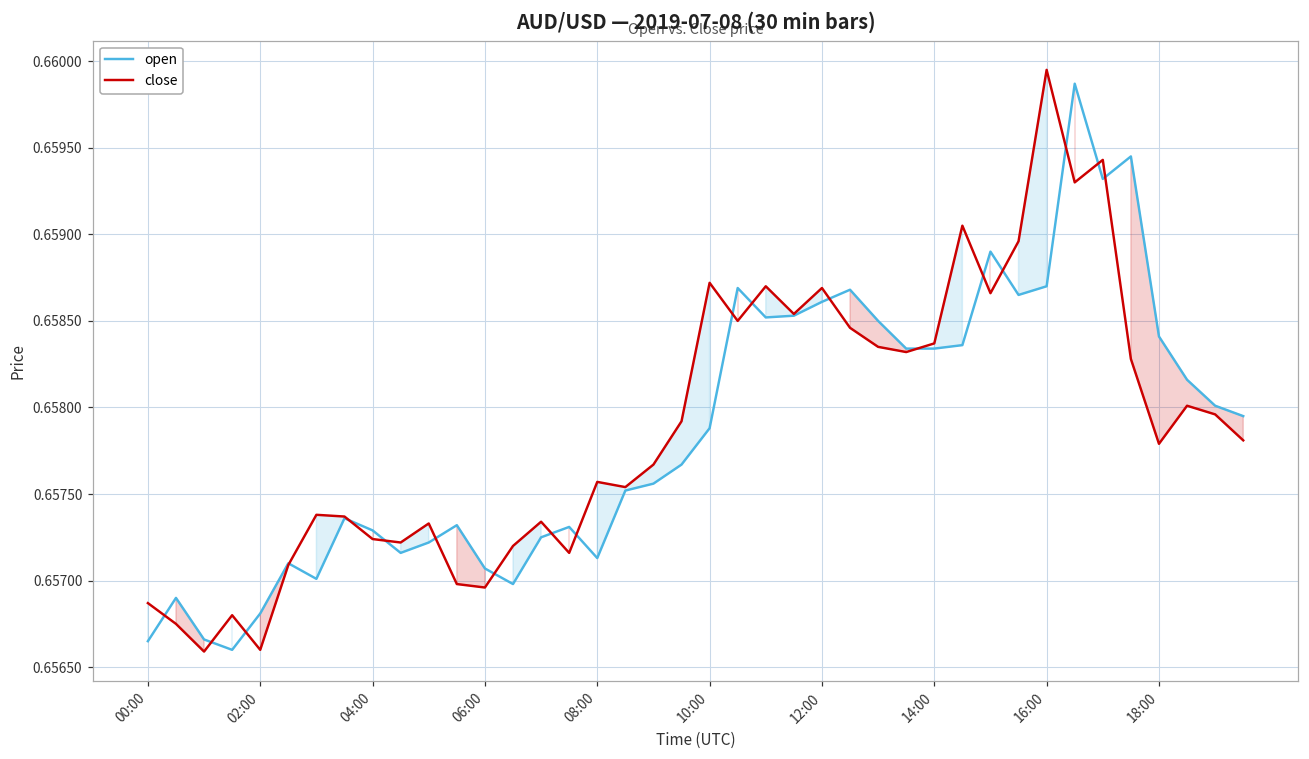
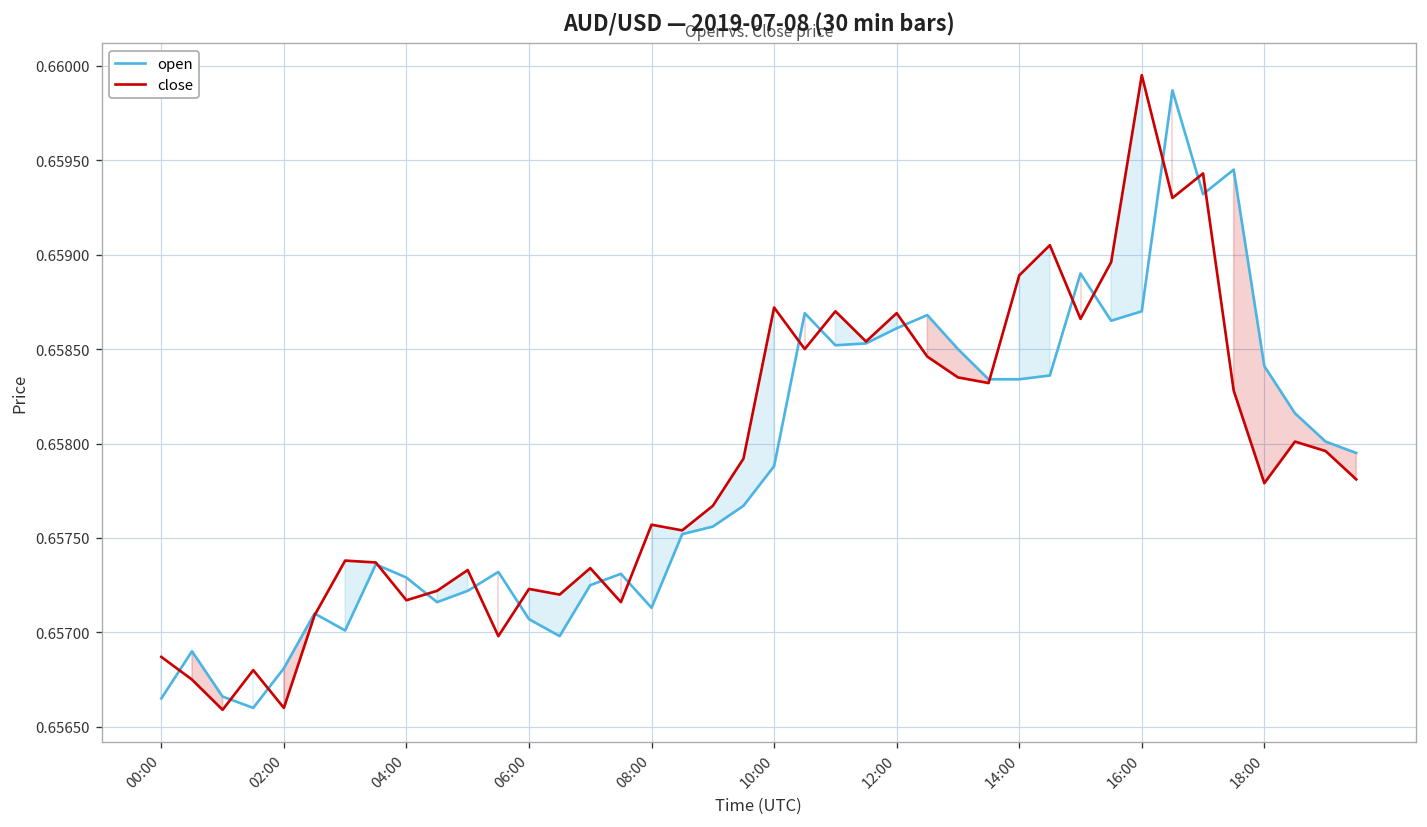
  {
    "open": {
      "00:00": 0.65665,
      "02:00": 0.65681,
      "04:00": 0.65729,
      "06:00": 0.65707,
      "08:00": 0.65713,
      "10:00": 0.65788,
      "12:00": 0.65861,
      "14:00": 0.65834,
      "16:00": 0.65870,
      "18:00": 0.65841
    },
    "close": {
      "00:00": 0.65687,
      "02:00": 0.65660,
-     "04:00": 0.65724,
-     "06:00": 0.65696,
+     "04:00": 0.65717,
+     "06:00": 0.65723,
      "08:00": 0.65757,
      "10:00": 0.65872,
      "12:00": 0.65869,
-     "14:00": 0.65837,
+     "14:00": 0.65889,
      "16:00": 0.65995,
      "18:00": 0.65779
    }
  }
